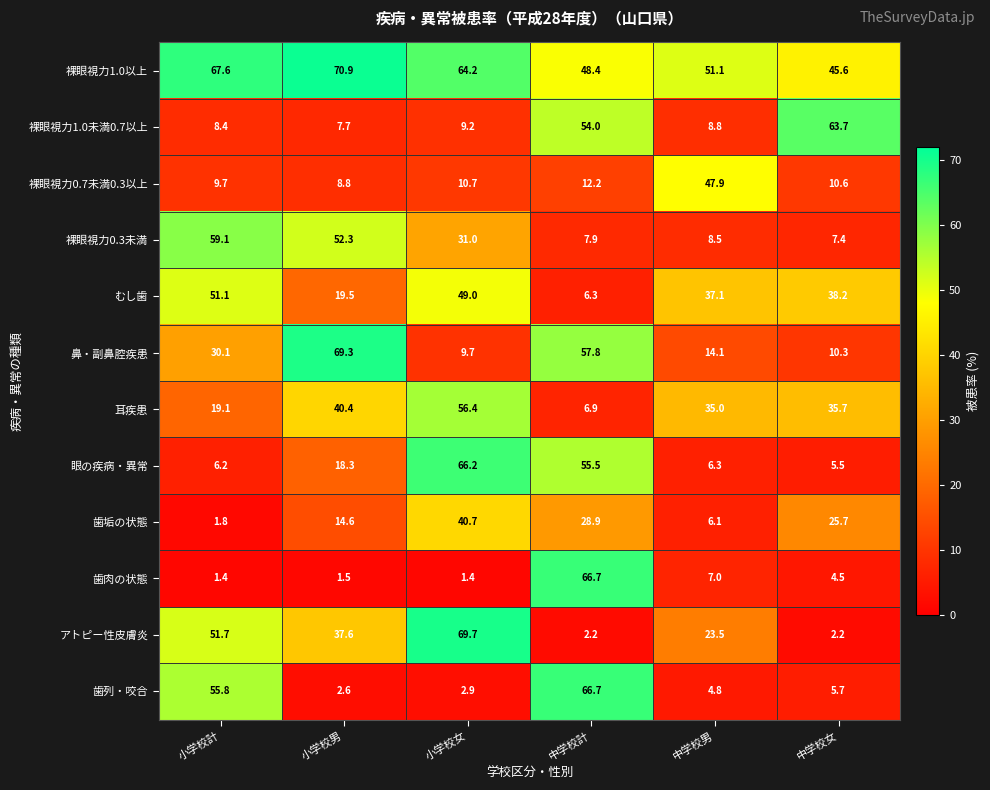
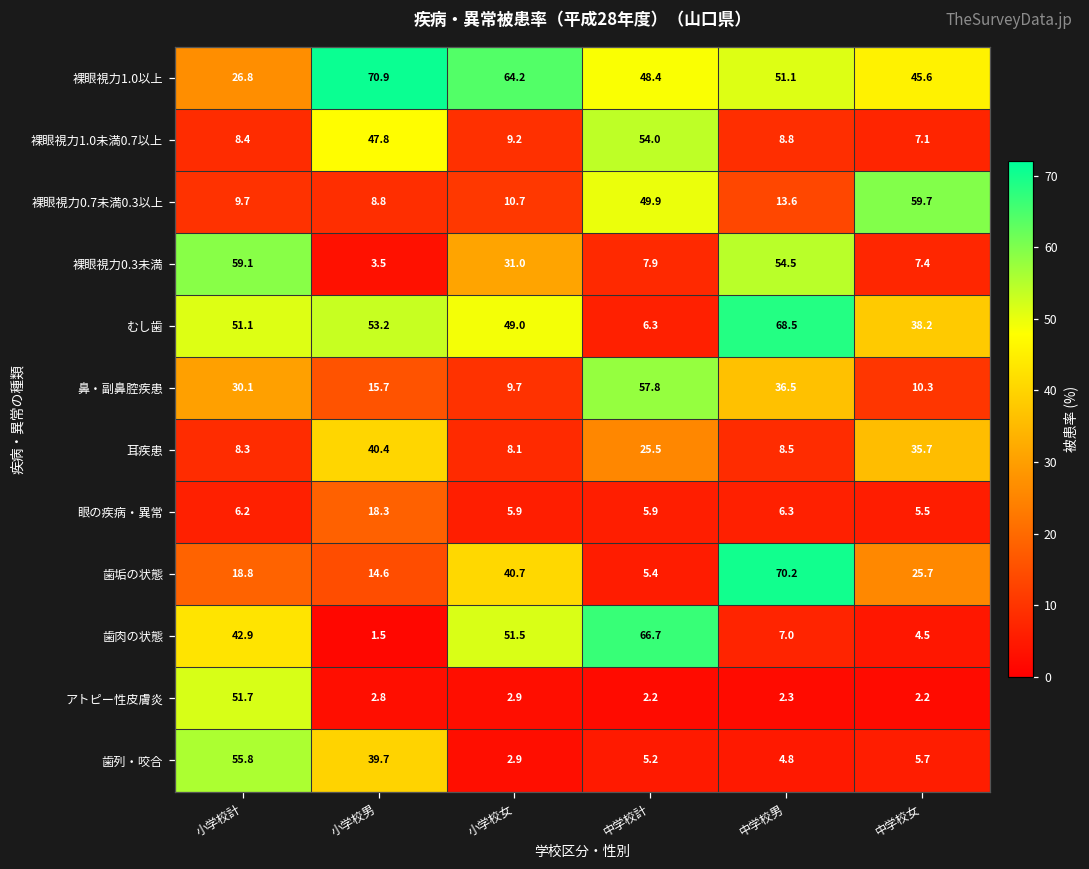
  {
    "裸眼視力1.0以上": {
-     "小学校計": 67.6,
+     "小学校計": 26.8,
      "小学校男": 70.9,
      "小学校女": 64.2,
      "中学校計": 48.4,
      "中学校男": 51.1,
      "中学校女": 45.6
    },
    "裸眼視力1.0未満0.7以上": {
      "小学校計": 8.4,
-     "小学校男": 7.7,
+     "小学校男": 47.8,
      "小学校女": 9.2,
      "中学校計": 54.0,
      "中学校男": 8.8,
-     "中学校女": 63.7
+     "中学校女": 7.1
    },
    "裸眼視力0.7未満0.3以上": {
      "小学校計": 9.7,
      "小学校男": 8.8,
      "小学校女": 10.7,
-     "中学校計": 12.2,
-     "中学校男": 47.9,
-     "中学校女": 10.6
+     "中学校計": 49.9,
+     "中学校男": 13.6,
+     "中学校女": 59.7
    },
    "裸眼視力0.3未満": {
      "小学校計": 59.1,
-     "小学校男": 52.3,
+     "小学校男": 3.5,
      "小学校女": 31.0,
      "中学校計": 7.9,
-     "中学校男": 8.5,
+     "中学校男": 54.5,
      "中学校女": 7.4
    },
    "むし歯": {
      "小学校計": 51.1,
-     "小学校男": 19.5,
+     "小学校男": 53.2,
      "小学校女": 49.0,
      "中学校計": 6.3,
-     "中学校男": 37.1,
+     "中学校男": 68.5,
      "中学校女": 38.2
    },
    "鼻・副鼻腔疾患": {
      "小学校計": 30.1,
-     "小学校男": 69.3,
+     "小学校男": 15.7,
      "小学校女": 9.7,
      "中学校計": 57.8,
-     "中学校男": 14.1,
+     "中学校男": 36.5,
      "中学校女": 10.3
    },
    "耳疾患": {
-     "小学校計": 19.1,
+     "小学校計": 8.3,
      "小学校男": 40.4,
-     "小学校女": 56.4,
-     "中学校計": 6.9,
-     "中学校男": 35.0,
+     "小学校女": 8.1,
+     "中学校計": 25.5,
+     "中学校男": 8.5,
      "中学校女": 35.7
    },
    "眼の疾病・異常": {
      "小学校計": 6.2,
      "小学校男": 18.3,
-     "小学校女": 66.2,
-     "中学校計": 55.5,
+     "小学校女": 5.9,
+     "中学校計": 5.9,
      "中学校男": 6.3,
      "中学校女": 5.5
    },
    "歯垢の状態": {
-     "小学校計": 1.8,
+     "小学校計": 18.8,
      "小学校男": 14.6,
      "小学校女": 40.7,
-     "中学校計": 28.9,
-     "中学校男": 6.1,
+     "中学校計": 5.4,
+     "中学校男": 70.2,
      "中学校女": 25.7
    },
    "歯肉の状態": {
-     "小学校計": 1.4,
+     "小学校計": 42.9,
      "小学校男": 1.5,
-     "小学校女": 1.4,
+     "小学校女": 51.5,
      "中学校計": 66.7,
      "中学校男": 7.0,
      "中学校女": 4.5
    },
    "アトピー性皮膚炎": {
      "小学校計": 51.7,
-     "小学校男": 37.6,
-     "小学校女": 69.7,
+     "小学校男": 2.8,
+     "小学校女": 2.9,
      "中学校計": 2.2,
-     "中学校男": 23.5,
+     "中学校男": 2.3,
      "中学校女": 2.2
    },
    "歯列・咬合": {
      "小学校計": 55.8,
-     "小学校男": 2.6,
+     "小学校男": 39.7,
      "小学校女": 2.9,
-     "中学校計": 66.7,
+     "中学校計": 5.2,
      "中学校男": 4.8,
      "中学校女": 5.7
    }
  }
